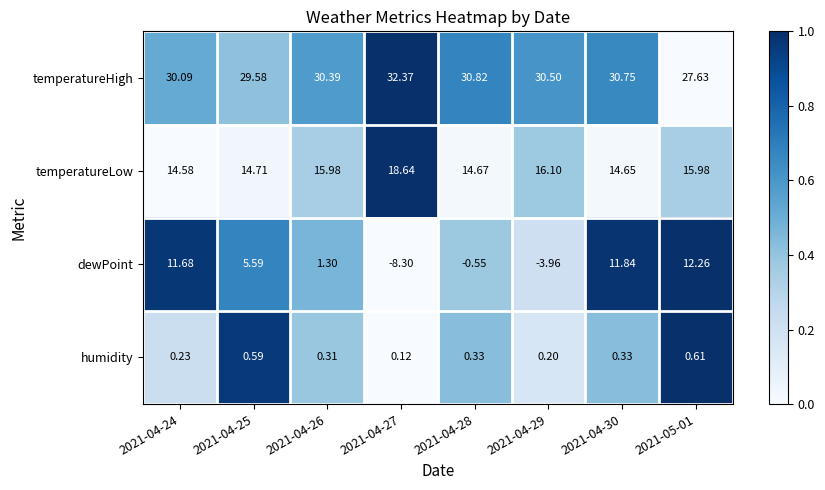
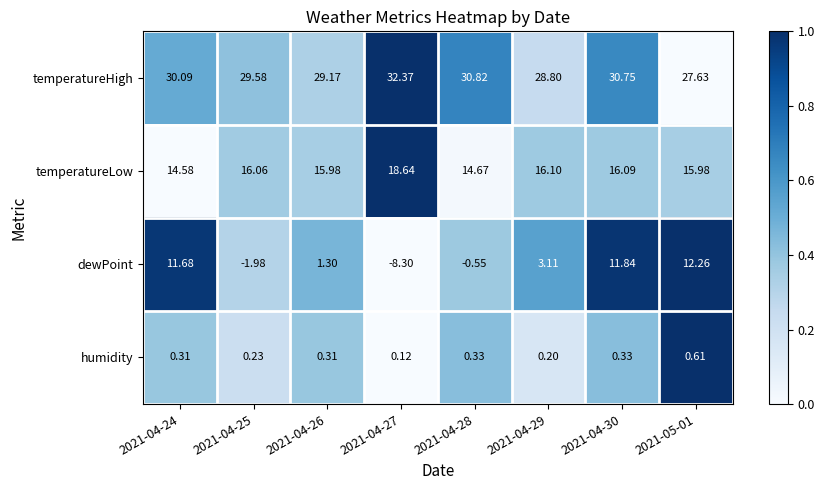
  {
    "temperatureHigh": {
      "2021-04-24": 30.09,
      "2021-04-25": 29.58,
-     "2021-04-26": 30.39,
+     "2021-04-26": 29.17,
      "2021-04-27": 32.37,
      "2021-04-28": 30.82,
-     "2021-04-29": 30.50,
+     "2021-04-29": 28.80,
      "2021-04-30": 30.75,
      "2021-05-01": 27.63
    },
    "temperatureLow": {
      "2021-04-24": 14.58,
-     "2021-04-25": 14.71,
+     "2021-04-25": 16.06,
      "2021-04-26": 15.98,
      "2021-04-27": 18.64,
      "2021-04-28": 14.67,
      "2021-04-29": 16.10,
-     "2021-04-30": 14.65,
+     "2021-04-30": 16.09,
      "2021-05-01": 15.98
    },
    "dewPoint": {
      "2021-04-24": 11.68,
-     "2021-04-25": 5.59,
+     "2021-04-25": -1.98,
      "2021-04-26": 1.30,
      "2021-04-27": -8.30,
      "2021-04-28": -0.55,
-     "2021-04-29": -3.96,
+     "2021-04-29": 3.11,
      "2021-04-30": 11.84,
      "2021-05-01": 12.26
    },
    "humidity": {
-     "2021-04-24": 0.23,
-     "2021-04-25": 0.59,
+     "2021-04-24": 0.31,
+     "2021-04-25": 0.23,
      "2021-04-26": 0.31,
      "2021-04-27": 0.12,
      "2021-04-28": 0.33,
      "2021-04-29": 0.20,
      "2021-04-30": 0.33,
      "2021-05-01": 0.61
    }
  }
